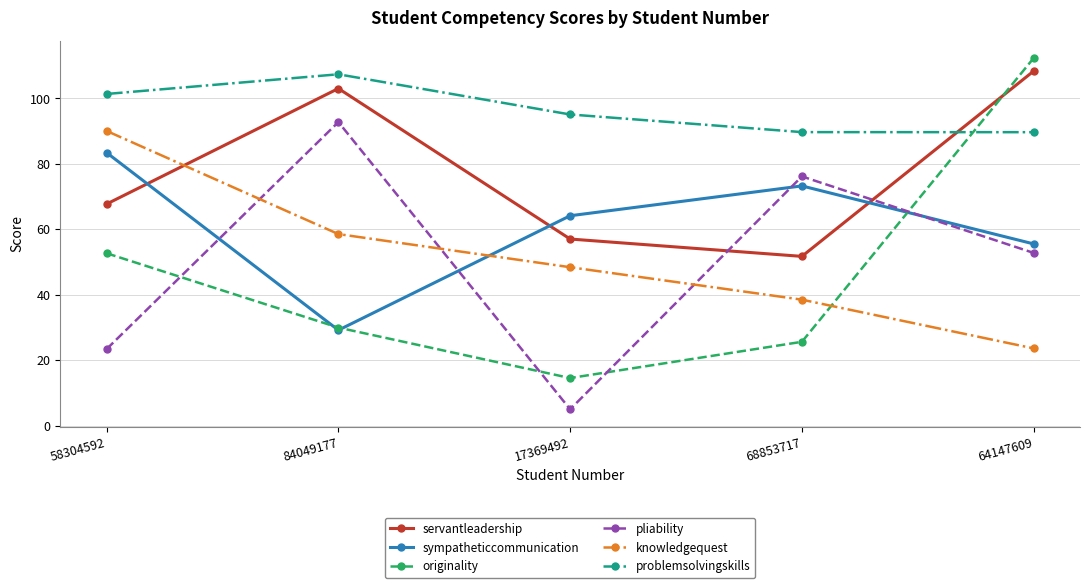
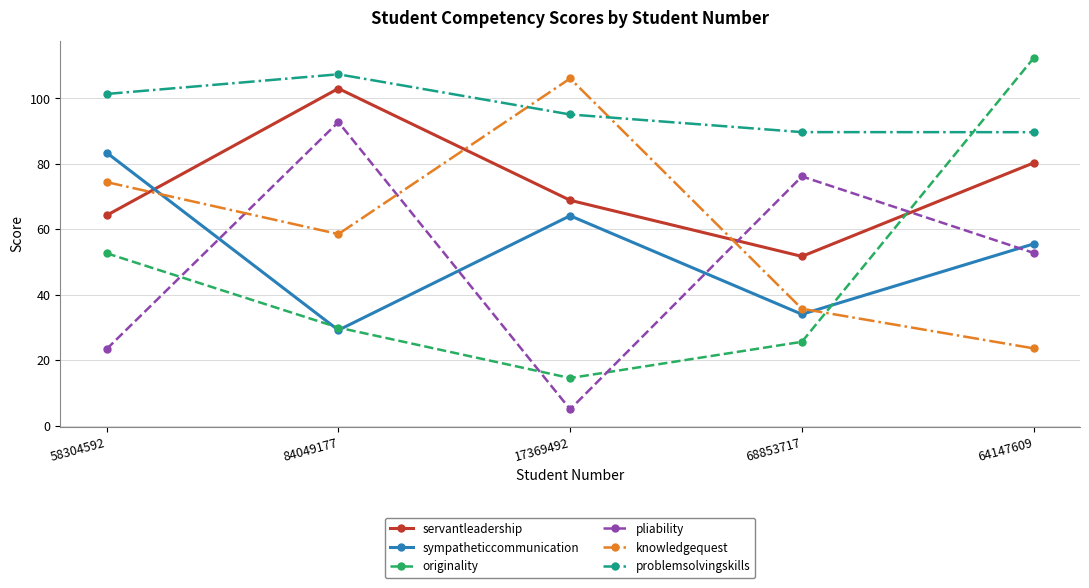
  {
    "servantleadership": {
-     "58304592": 68,
+     "58304592": 64,
      "84049177": 103,
-     "17369492": 57,
+     "17369492": 69,
      "68853717": 52,
-     "64147609": 108
+     "64147609": 80
    },
    "sympatheticcommunication": {
      "58304592": 83,
      "84049177": 29,
      "17369492": 64,
-     "68853717": 73,
+     "68853717": 34,
      "64147609": 56
    },
    "pliability": {
      "58304592": 23,
      "84049177": 93,
      "17369492": 5,
      "68853717": 76,
      "64147609": 53
    },
    "knowledgequest": {
-     "58304592": 90,
+     "58304592": 74,
      "84049177": 59,
-     "17369492": 48,
-     "68853717": 39,
+     "17369492": 106,
+     "68853717": 36,
      "64147609": 24
    }
  }
